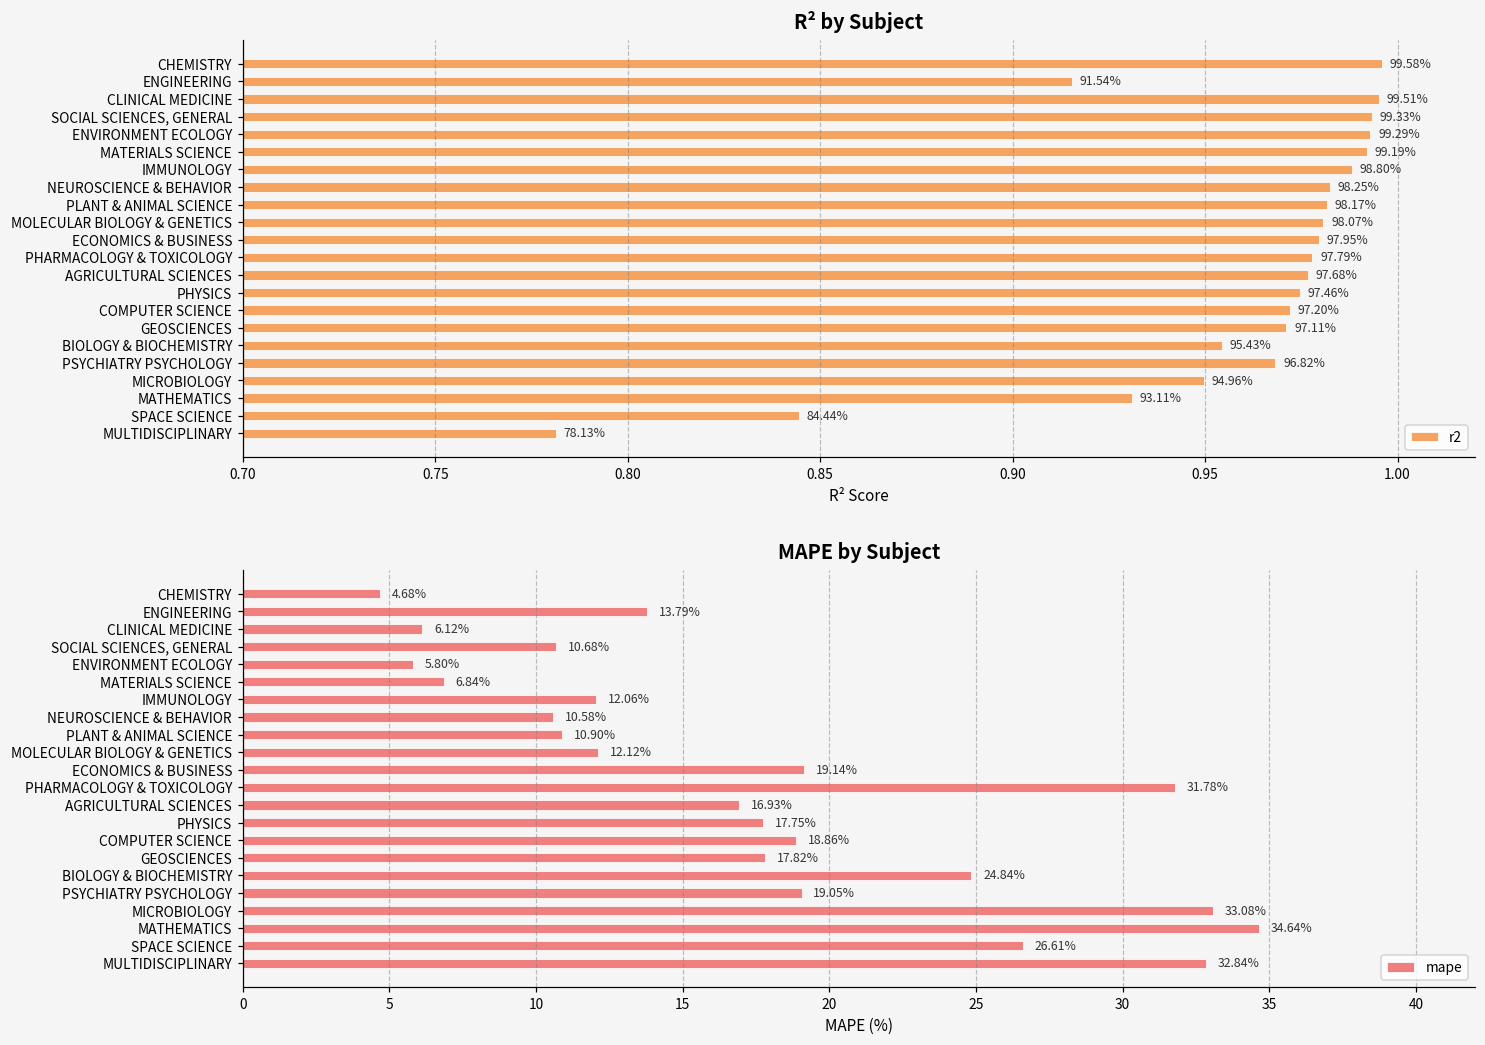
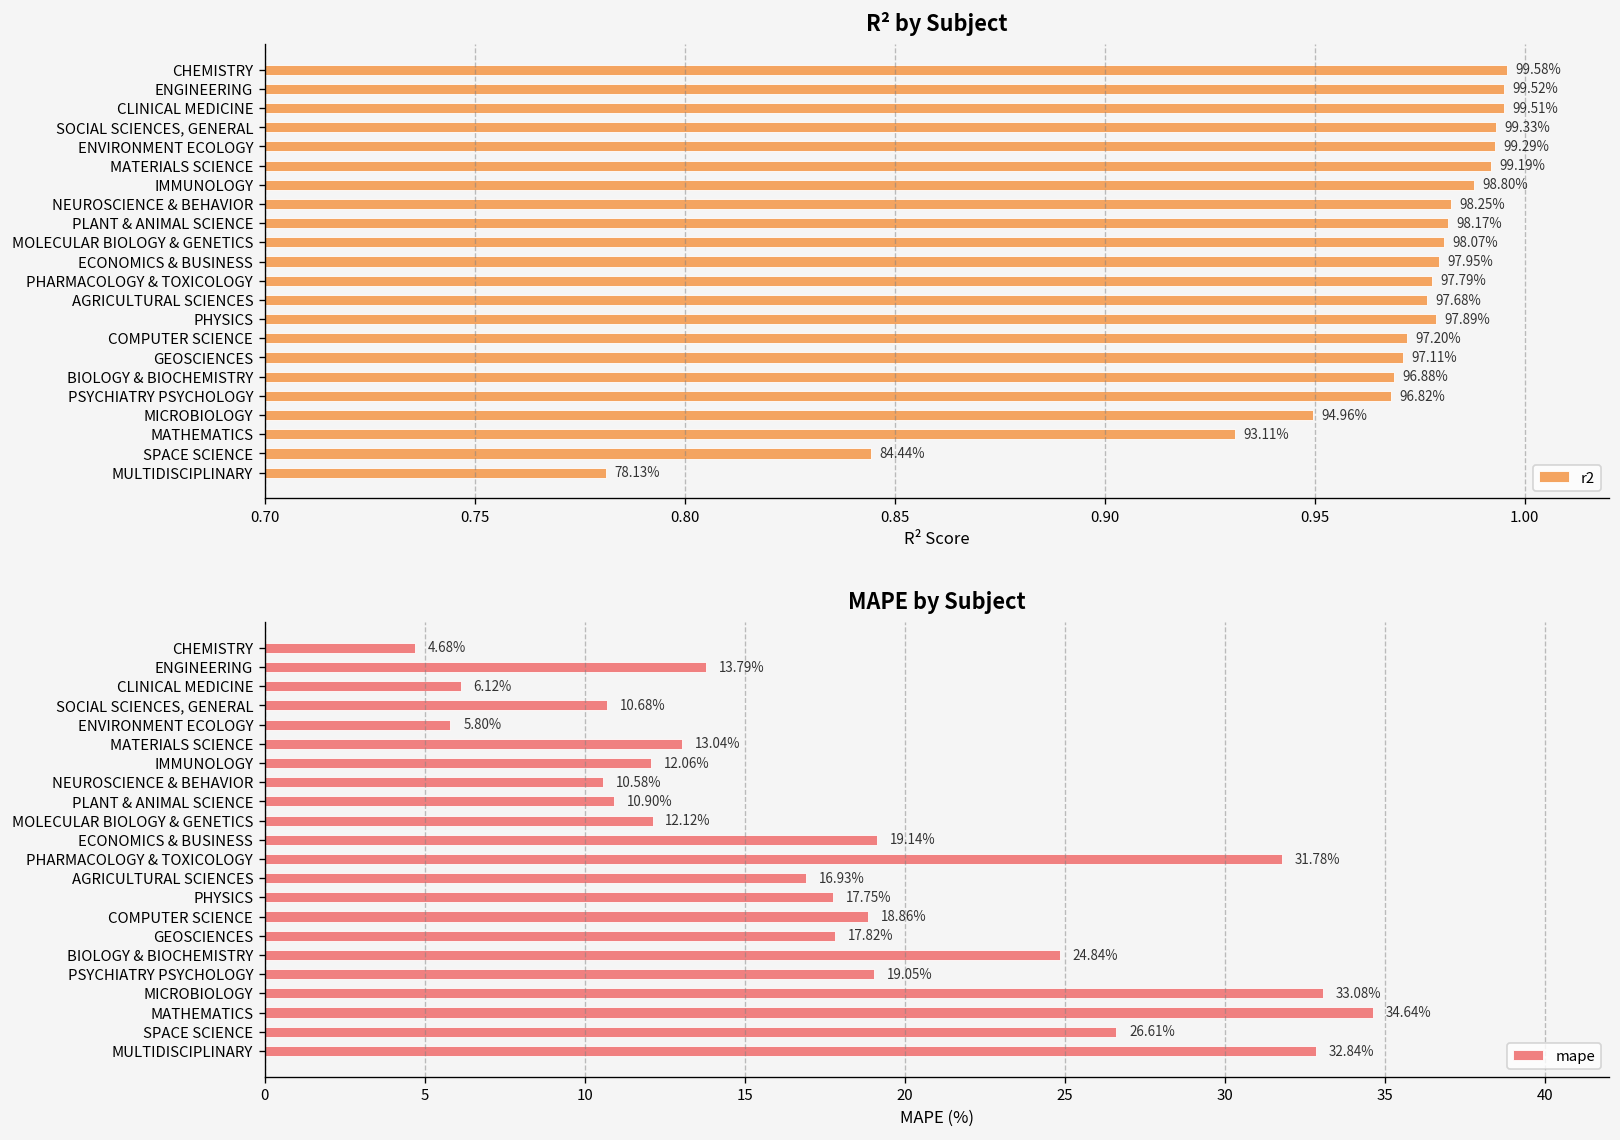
  {
    "R² by Subject": {
      "CHEMISTRY": "99.58%",
-     "ENGINEERING": "91.54%",
+     "ENGINEERING": "99.52%",
      "CLINICAL MEDICINE": "99.51%",
      "SOCIAL SCIENCES, GENERAL": "99.33%",
      "ENVIRONMENT ECOLOGY": "99.29%",
      "MATERIALS SCIENCE": "99.19%",
      "IMMUNOLOGY": "98.80%",
      "NEUROSCIENCE & BEHAVIOR": "98.25%",
      "PLANT & ANIMAL SCIENCE": "98.17%",
      "MOLECULAR BIOLOGY & GENETICS": "98.07%",
      "ECONOMICS & BUSINESS": "97.95%",
      "PHARMACOLOGY & TOXICOLOGY": "97.79%",
      "AGRICULTURAL SCIENCES": "97.68%",
-     "PHYSICS": "97.46%",
+     "PHYSICS": "97.89%",
      "COMPUTER SCIENCE": "97.20%",
      "GEOSCIENCES": "97.11%",
-     "BIOLOGY & BIOCHEMISTRY": "95.43%",
+     "BIOLOGY & BIOCHEMISTRY": "96.88%",
      "PSYCHIATRY PSYCHOLOGY": "96.82%",
      "MICROBIOLOGY": "94.96%",
      "MATHEMATICS": "93.11%",
      "SPACE SCIENCE": "84.44%",
      "MULTIDISCIPLINARY": "78.13%"
    },
    "MAPE by Subject": {
      "CHEMISTRY": "4.68%",
      "ENGINEERING": "13.79%",
      "CLINICAL MEDICINE": "6.12%",
      "SOCIAL SCIENCES, GENERAL": "10.68%",
      "ENVIRONMENT ECOLOGY": "5.80%",
-     "MATERIALS SCIENCE": "6.84%",
+     "MATERIALS SCIENCE": "13.04%",
      "IMMUNOLOGY": "12.06%",
      "NEUROSCIENCE & BEHAVIOR": "10.58%",
      "PLANT & ANIMAL SCIENCE": "10.90%",
      "MOLECULAR BIOLOGY & GENETICS": "12.12%",
      "ECONOMICS & BUSINESS": "19.14%",
      "PHARMACOLOGY & TOXICOLOGY": "31.78%",
      "AGRICULTURAL SCIENCES": "16.93%",
      "PHYSICS": "17.75%",
      "COMPUTER SCIENCE": "18.86%",
      "GEOSCIENCES": "17.82%",
      "BIOLOGY & BIOCHEMISTRY": "24.84%",
      "PSYCHIATRY PSYCHOLOGY": "19.05%",
      "MICROBIOLOGY": "33.08%",
      "MATHEMATICS": "34.64%",
      "SPACE SCIENCE": "26.61%",
      "MULTIDISCIPLINARY": "32.84%"
    }
  }
